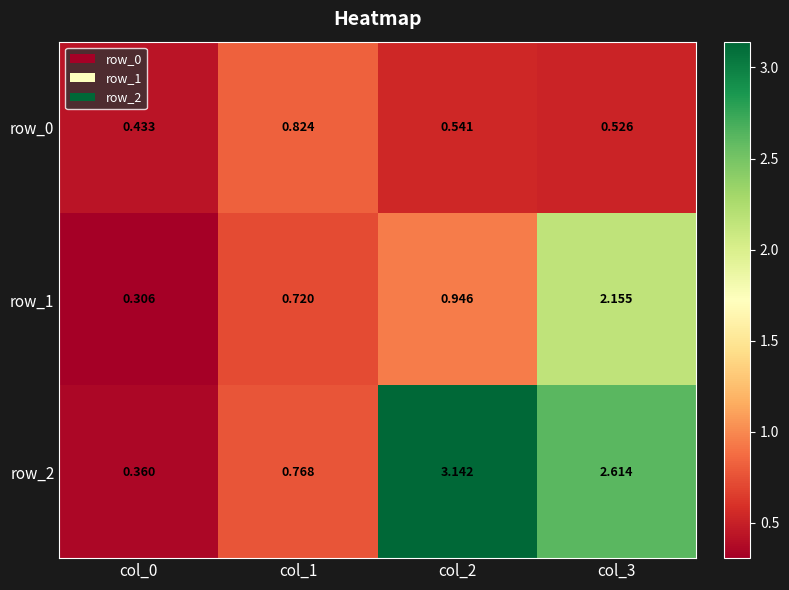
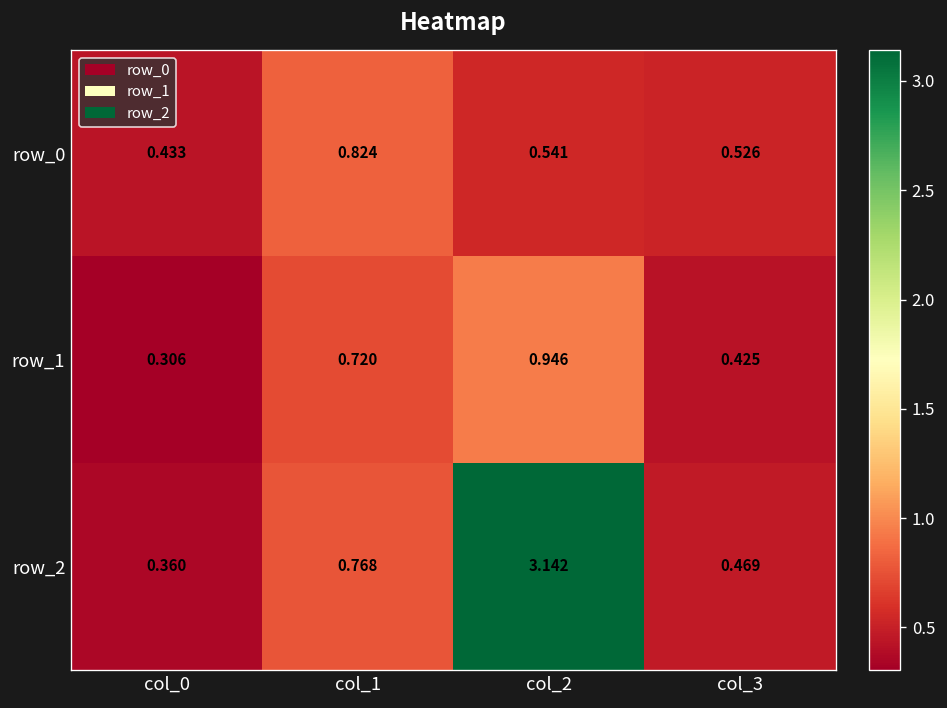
  {
    "row_0": {
      "col_0": 0.433,
      "col_1": 0.824,
      "col_2": 0.541,
      "col_3": 0.526
    },
    "row_1": {
      "col_0": 0.306,
      "col_1": 0.720,
      "col_2": 0.946,
-     "col_3": 2.155
+     "col_3": 0.425
    },
    "row_2": {
      "col_0": 0.360,
      "col_1": 0.768,
      "col_2": 3.142,
-     "col_3": 2.614
+     "col_3": 0.469
    }
  }
